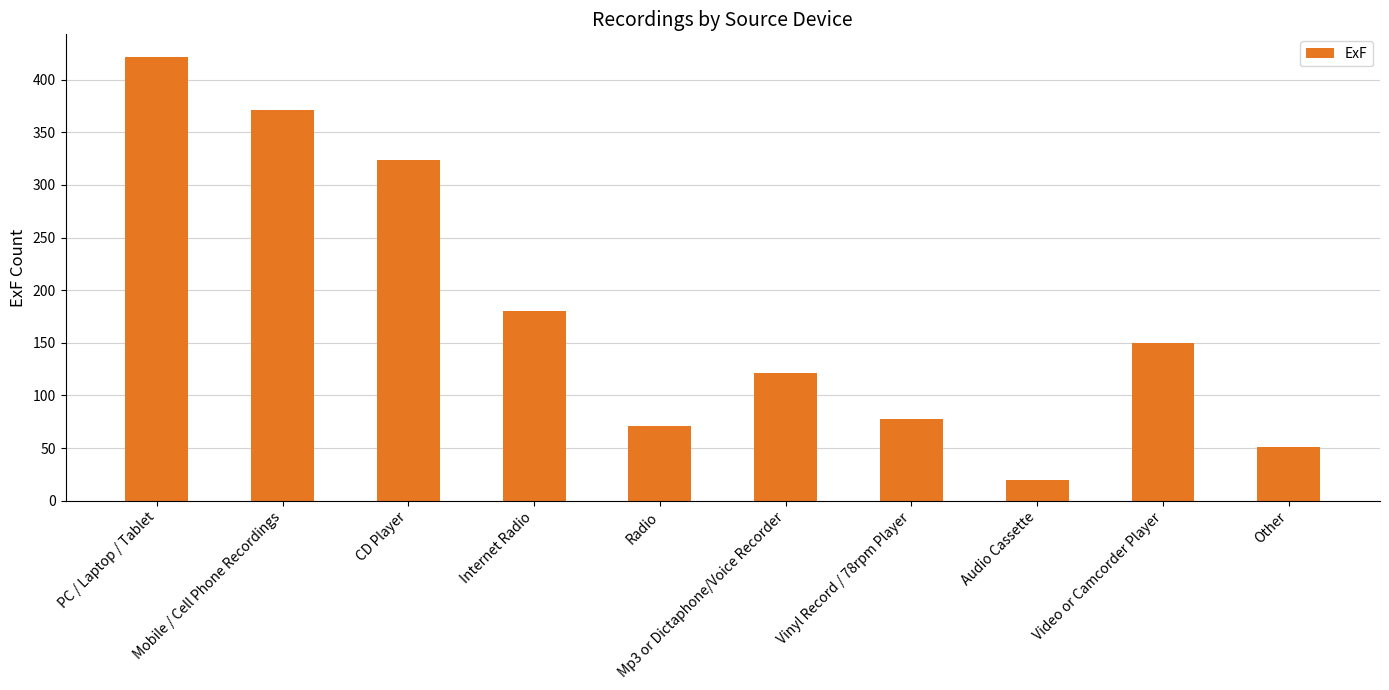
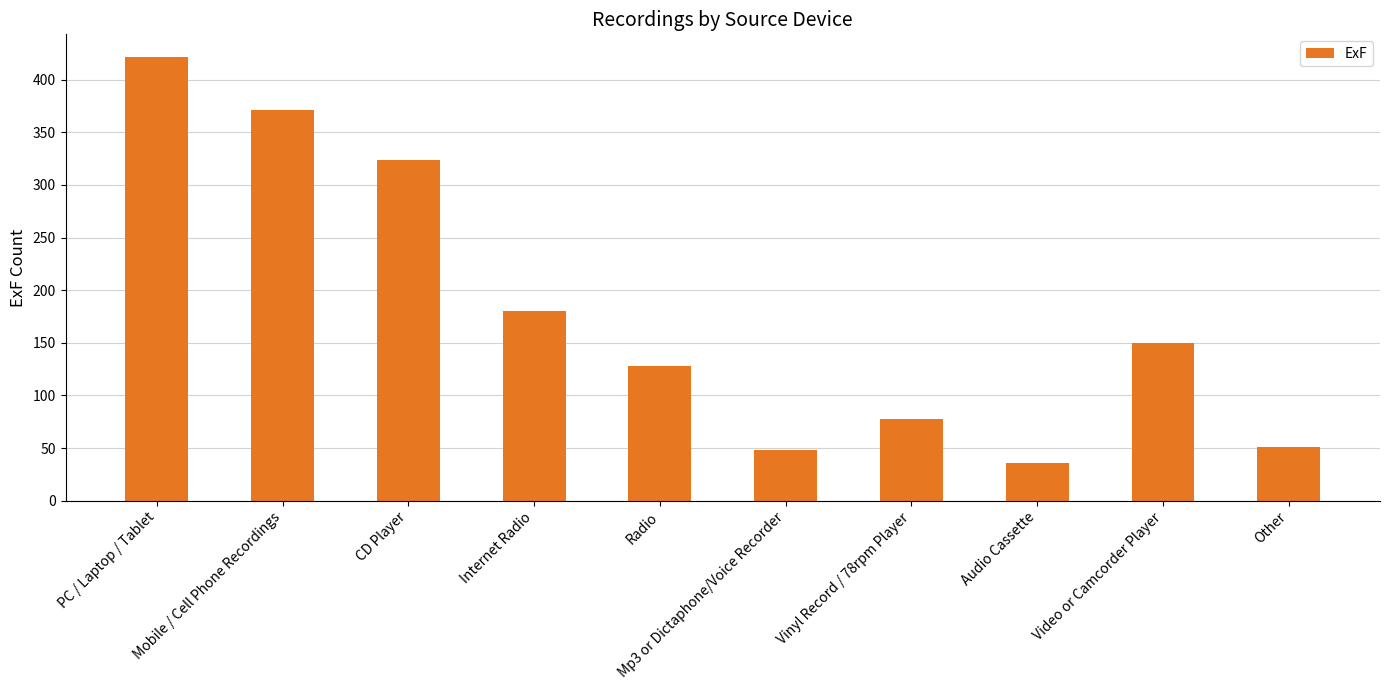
  {
    "PC / Laptop / Tablet": 422,
    "Mobile / Cell Phone Recordings": 371,
    "CD Player": 324,
    "Internet Radio": 180,
-   "Radio": 71,
-   "Mp3 or Dictaphone/Voice Recorder": 121,
+   "Radio": 128,
+   "Mp3 or Dictaphone/Voice Recorder": 48,
    "Vinyl Record / 78rpm Player": 78,
-   "Audio Cassette": 20,
+   "Audio Cassette": 36,
    "Video or Camcorder Player": 150,
    "Other": 51
  }
